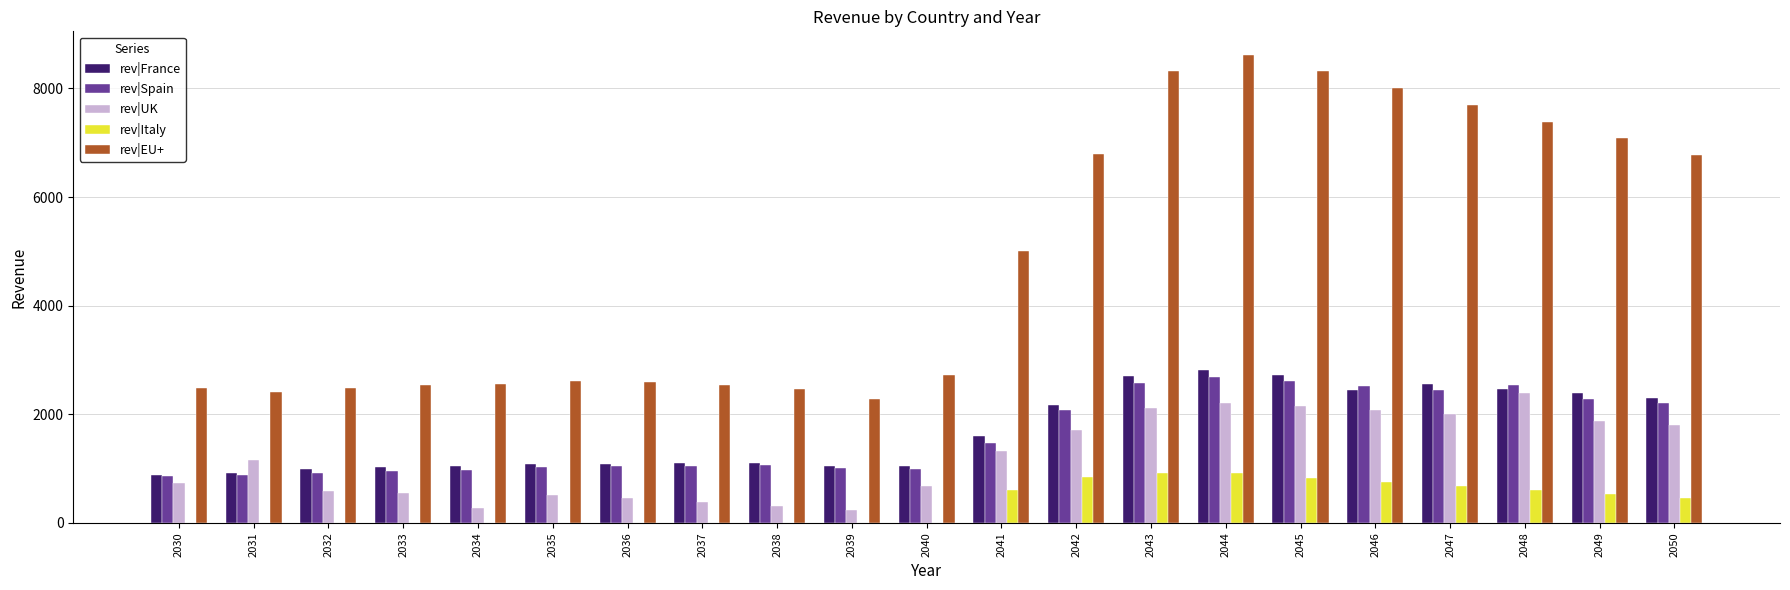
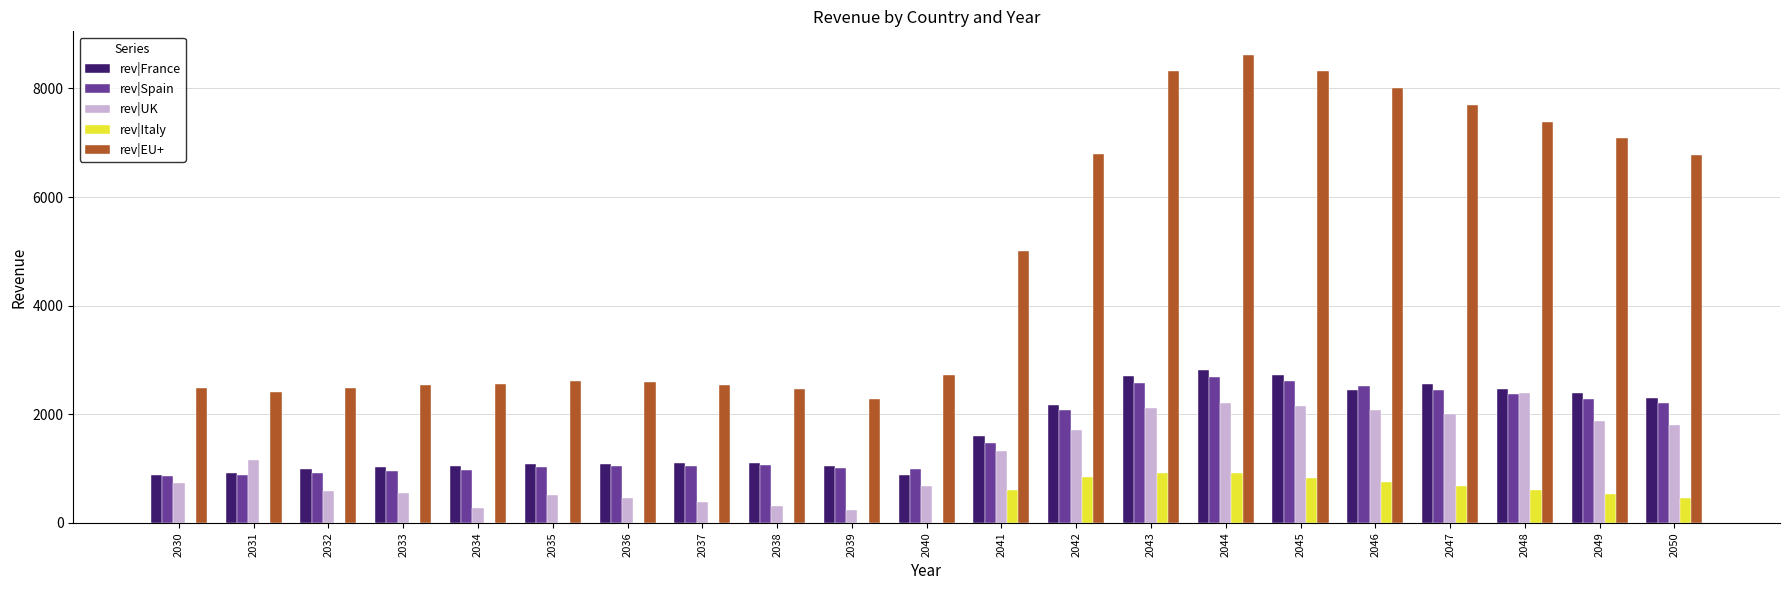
  {
    "rev|France": {
      "2030": 900,
      "2031": 900,
      "2032": 1000,
      "2033": 1000,
      "2034": 1100,
      "2035": 1100,
      "2036": 1100,
      "2037": 1100,
      "2038": 1100,
      "2039": 1000,
-     "2040": 1000,
+     "2040": 900,
      "2041": 1600,
      "2042": 2200,
      "2043": 2700,
      "2044": 2800,
      "2045": 2700,
      "2046": 2400,
      "2047": 2600,
      "2048": 2500,
      "2049": 2400,
      "2050": 2300
    },
    "rev|Spain": {
      "2030": 900,
      "2031": 900,
      "2032": 900,
      "2033": 900,
      "2034": 1000,
      "2035": 1000,
      "2036": 1000,
      "2037": 1100,
      "2038": 1100,
      "2039": 1000,
      "2040": 1000,
      "2041": 1500,
      "2042": 2100,
      "2043": 2600,
      "2044": 2700,
      "2045": 2600,
      "2046": 2500,
      "2047": 2400,
-     "2048": 2500,
+     "2048": 2400,
      "2049": 2300,
      "2050": 2200
    },
    "rev|UK": {
      "2030": 700,
      "2031": 1200,
      "2032": 600,
      "2033": 600,
      "2034": 300,
      "2035": 500,
      "2036": 500,
      "2037": 400,
      "2038": 300,
      "2039": 200,
      "2040": 700,
      "2041": 1300,
      "2042": 1700,
      "2043": 2100,
      "2044": 2200,
      "2045": 2100,
      "2046": 2100,
      "2047": 2000,
      "2048": 2400,
      "2049": 1900,
      "2050": 1800
    },
    "rev|Italy": {
      "2030": 0,
      "2031": 0,
      "2032": 0,
      "2033": 0,
      "2034": 0,
      "2035": 0,
      "2036": 0,
      "2037": 0,
      "2038": 0,
      "2039": 0,
      "2040": 0,
      "2041": 600,
      "2042": 800,
      "2043": 900,
      "2044": 900,
      "2045": 800,
      "2046": 800,
      "2047": 700,
      "2048": 600,
      "2049": 500,
      "2050": 500
    },
    "rev|EU+": {
      "2030": 2500,
      "2031": 2400,
      "2032": 2500,
      "2033": 2500,
      "2034": 2600,
      "2035": 2600,
      "2036": 2600,
      "2037": 2500,
      "2038": 2500,
      "2039": 2300,
      "2040": 2700,
      "2041": 5000,
      "2042": 6800,
      "2043": 8300,
      "2044": 8600,
      "2045": 8300,
      "2046": 8000,
      "2047": 7700,
      "2048": 7400,
      "2049": 7100,
      "2050": 6800
    }
  }
